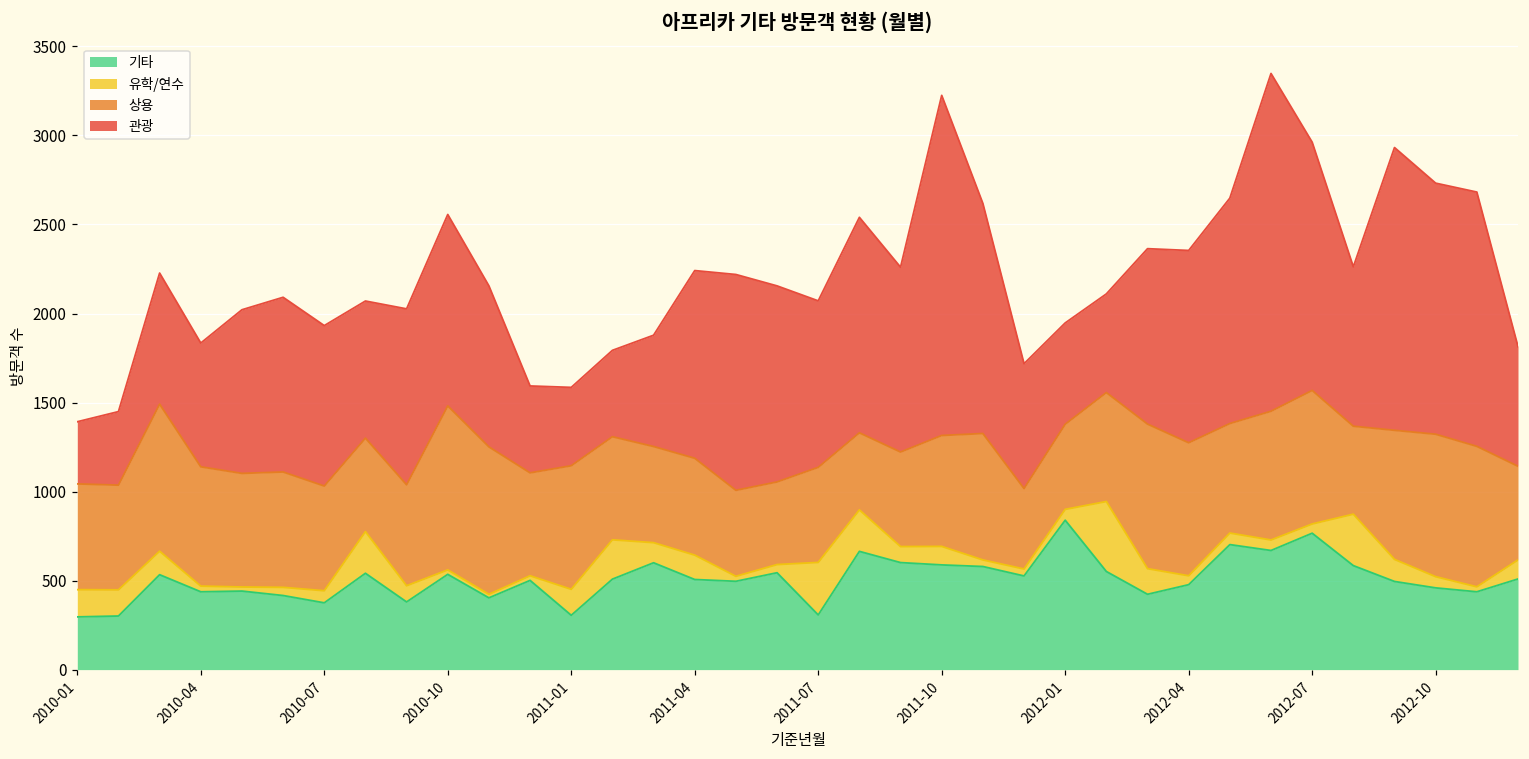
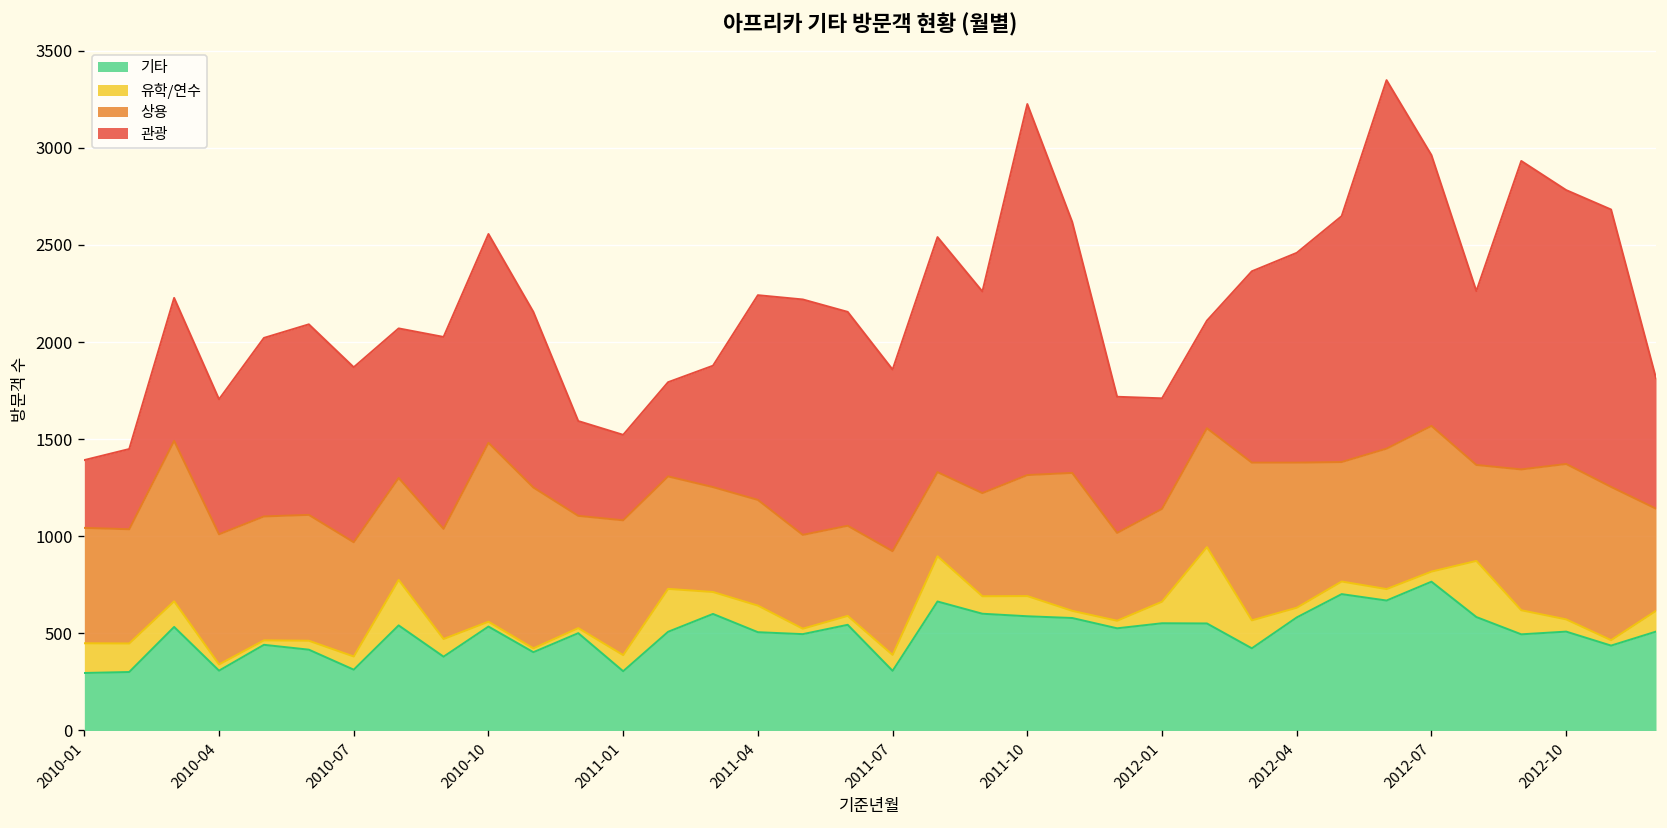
  {
    "기타": {
      "2010-01": 300,
-     "2010-04": 440,
-     "2010-07": 380,
+     "2010-04": 310,
+     "2010-07": 310,
      "2010-10": 540,
      "2011-01": 310,
      "2011-04": 510,
      "2011-07": 310,
      "2011-10": 590,
-     "2012-01": 840,
-     "2012-04": 480,
+     "2012-01": 550,
+     "2012-04": 580,
      "2012-07": 770,
-     "2012-10": 460
+     "2012-10": 510
    },
    "유학/연수": {
      "2010-01": 150,
      "2010-04": 30,
      "2010-07": 70,
      "2010-10": 30,
-     "2011-01": 150,
+     "2011-01": 80,
      "2011-04": 140,
-     "2011-07": 300,
+     "2011-07": 80,
      "2011-10": 100,
-     "2012-01": 60,
+     "2012-01": 110,
      "2012-04": 50,
      "2012-07": 50,
      "2012-10": 60
    }
  }
